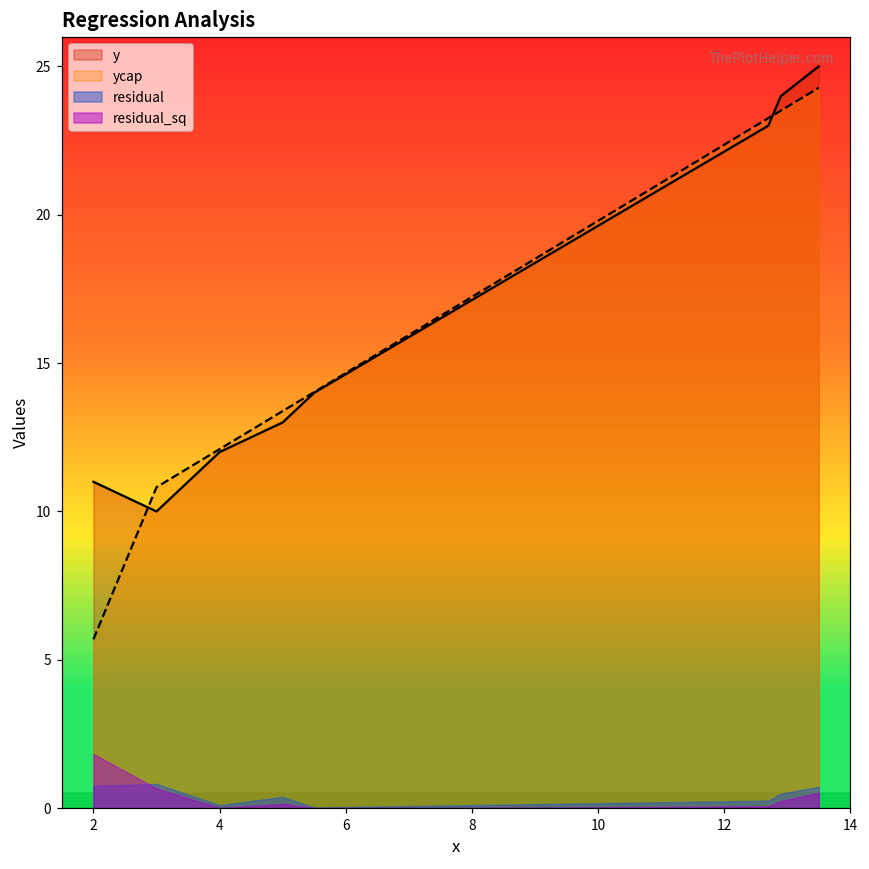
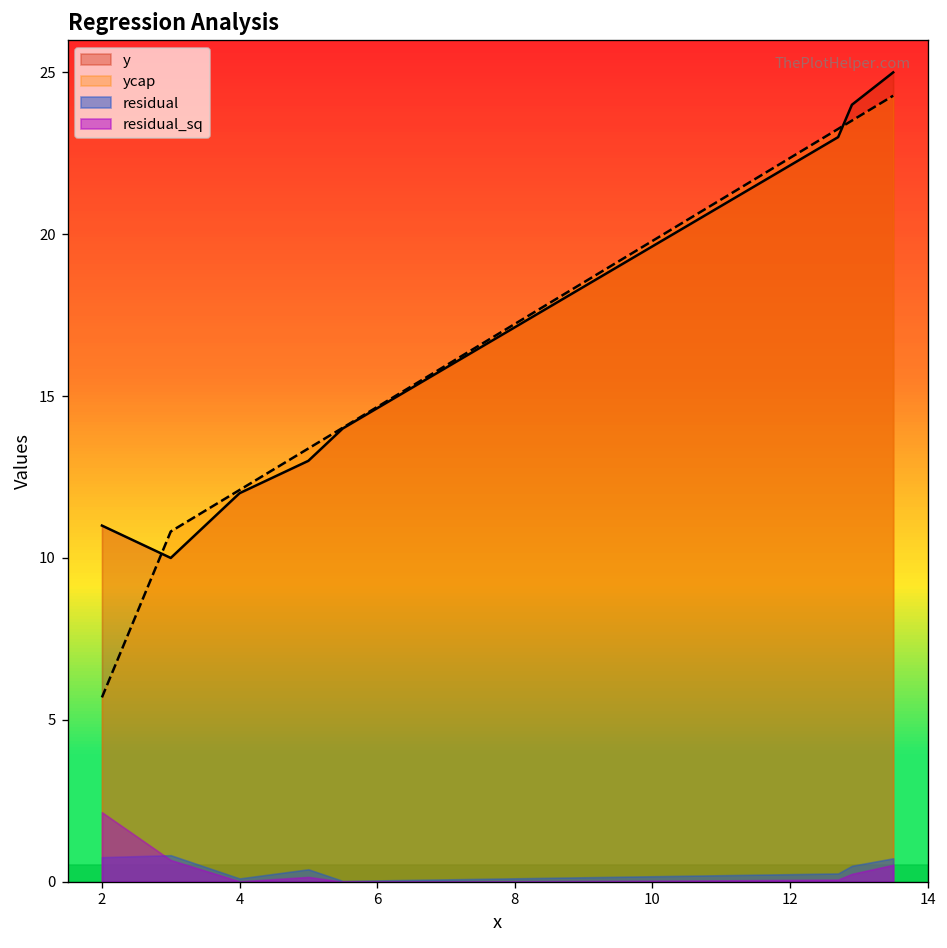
  {
    "y": {
      "2": 11.0,
      "4": 12.0
    },
    "ycap": {
      "2": 5.7,
      "4": 12.1
    },
    "residual": {
      "2": 0.8
    },
    "residual_sq": {
-     "2": 1.8
+     "2": 2.1
    }
  }
